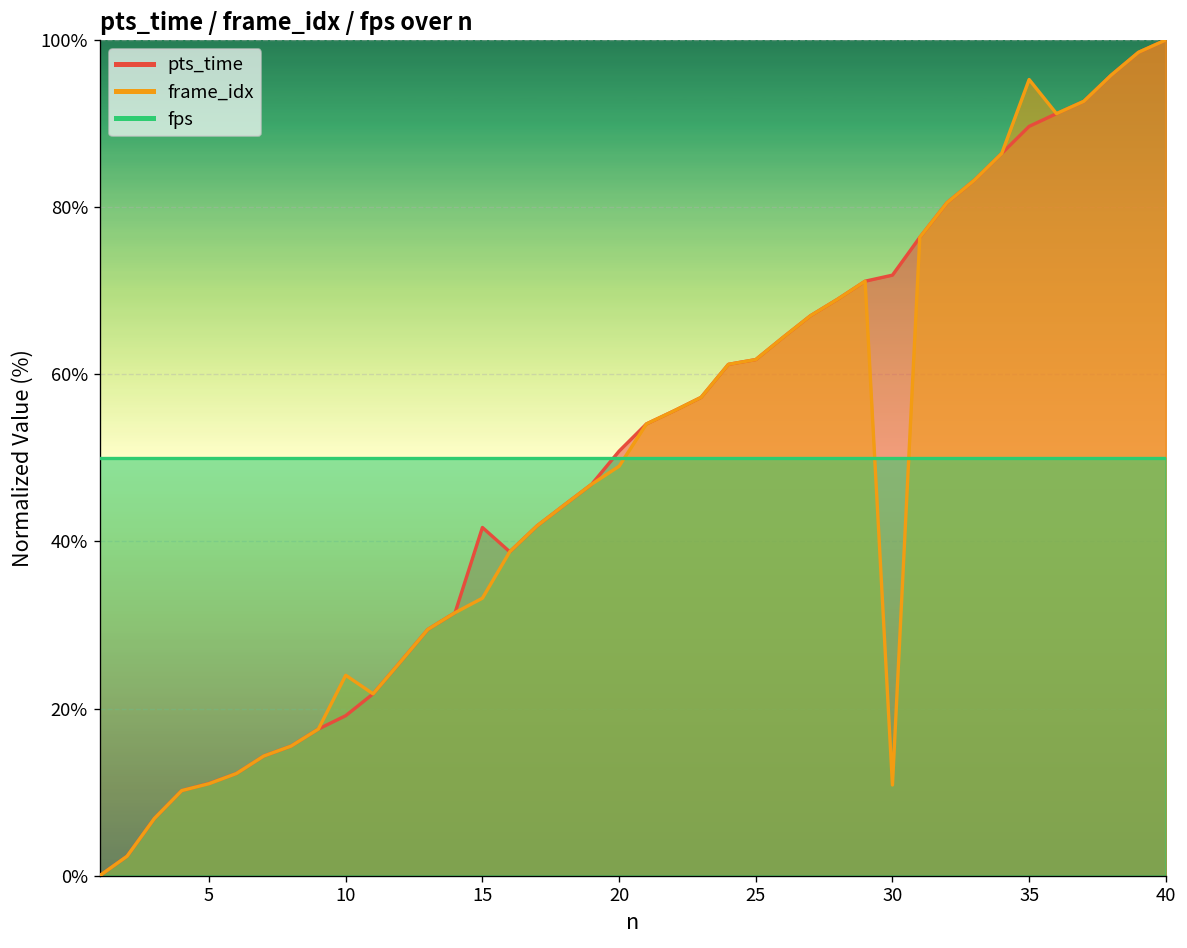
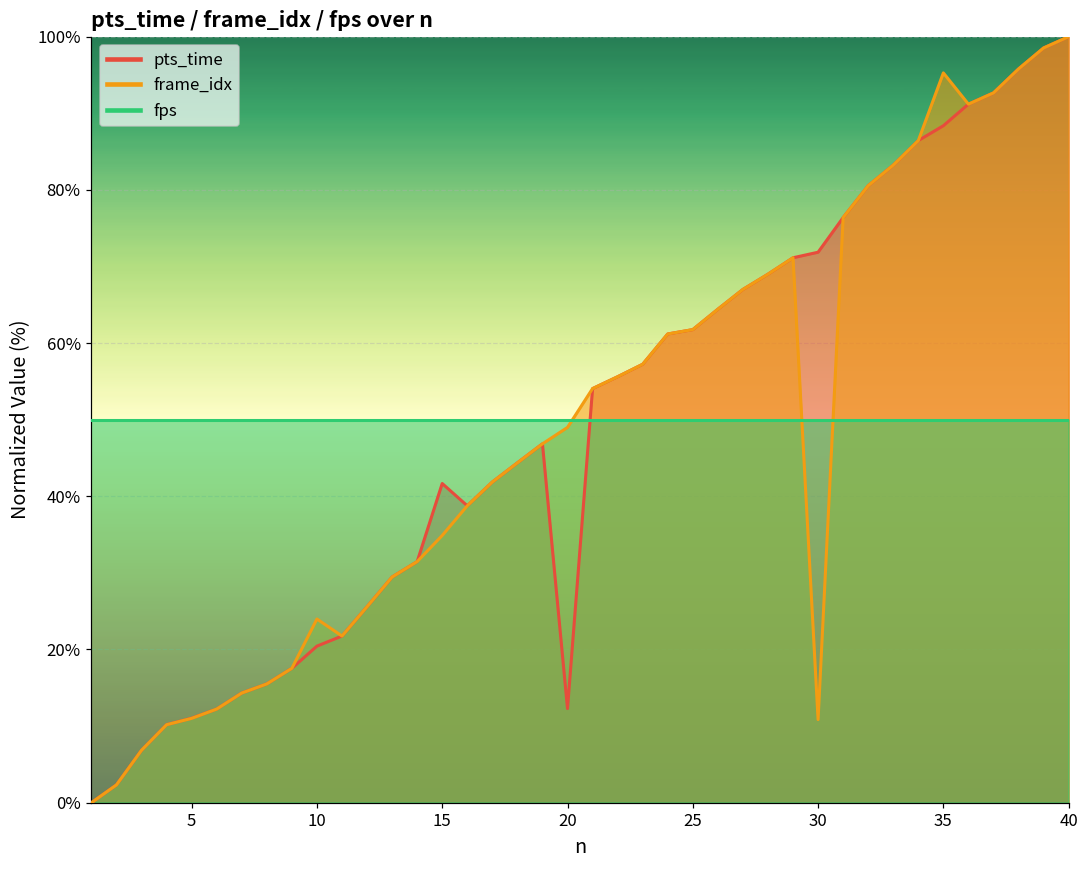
  {
    "pts_time": {
-     "10": "19%",
+     "10": "20%",
      "15": "42%",
-     "20": "51%",
+     "20": "12%",
      "30": "72%",
-     "35": "90%"
+     "35": "88%"
    },
    "frame_idx": {
      "10": "24%",
-     "15": "33%",
+     "15": "35%",
      "20": "49%",
      "30": "11%",
      "35": "95%"
    },
    "fps": {
      "5": "50%",
      "10": "50%",
      "15": "50%",
      "20": "50%",
      "25": "50%",
      "30": "50%",
      "35": "50%",
      "40": "50%"
    }
  }
